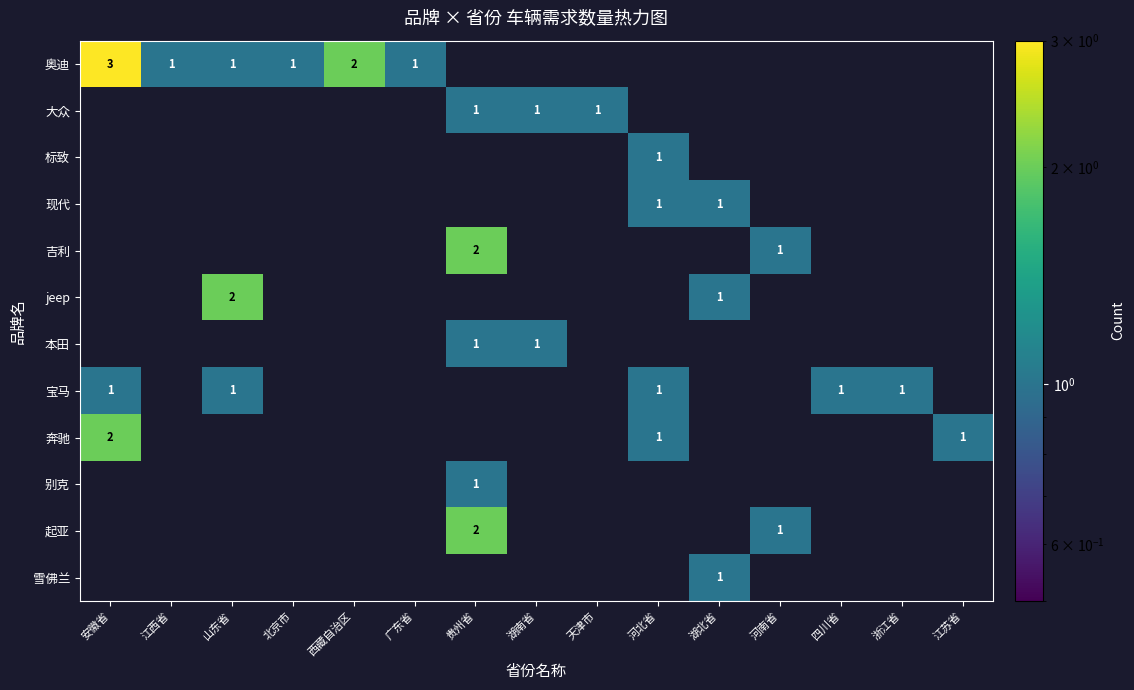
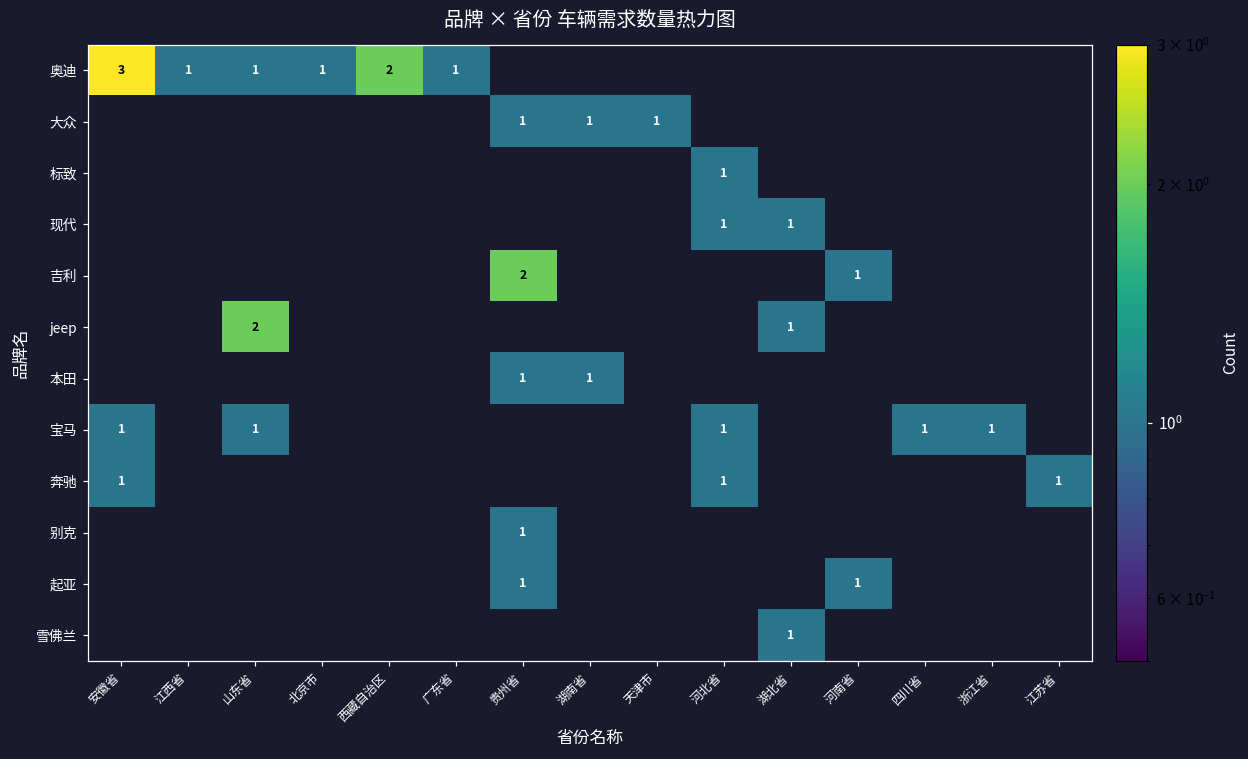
  {
    "奥迪": {
      "安徽省": 3,
      "江西省": 1,
      "山东省": 1,
      "北京市": 1,
      "西藏自治区": 2,
      "广东省": 1
    },
    "大众": {
      "贵州省": 1,
      "湖南省": 1,
      "天津市": 1
    },
    "标致": {
      "河北省": 1
    },
    "现代": {
      "河北省": 1,
      "湖北省": 1
    },
    "吉利": {
      "贵州省": 2,
      "河南省": 1
    },
    "jeep": {
      "山东省": 2,
      "湖北省": 1
    },
    "本田": {
      "贵州省": 1,
      "湖南省": 1
    },
    "宝马": {
      "安徽省": 1,
      "山东省": 1,
      "河北省": 1,
      "四川省": 1,
      "浙江省": 1
    },
    "奔驰": {
-     "安徽省": 2,
+     "安徽省": 1,
      "河北省": 1,
      "江苏省": 1
    },
    "别克": {
      "贵州省": 1
    },
    "起亚": {
-     "贵州省": 2,
+     "贵州省": 1,
      "河南省": 1
    },
    "雪佛兰": {
      "湖北省": 1
    }
  }
